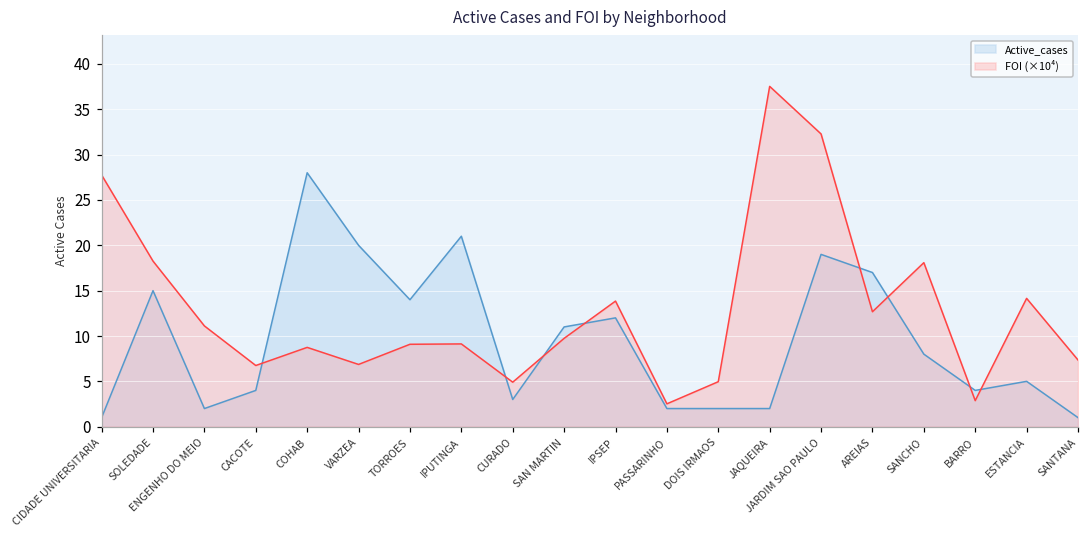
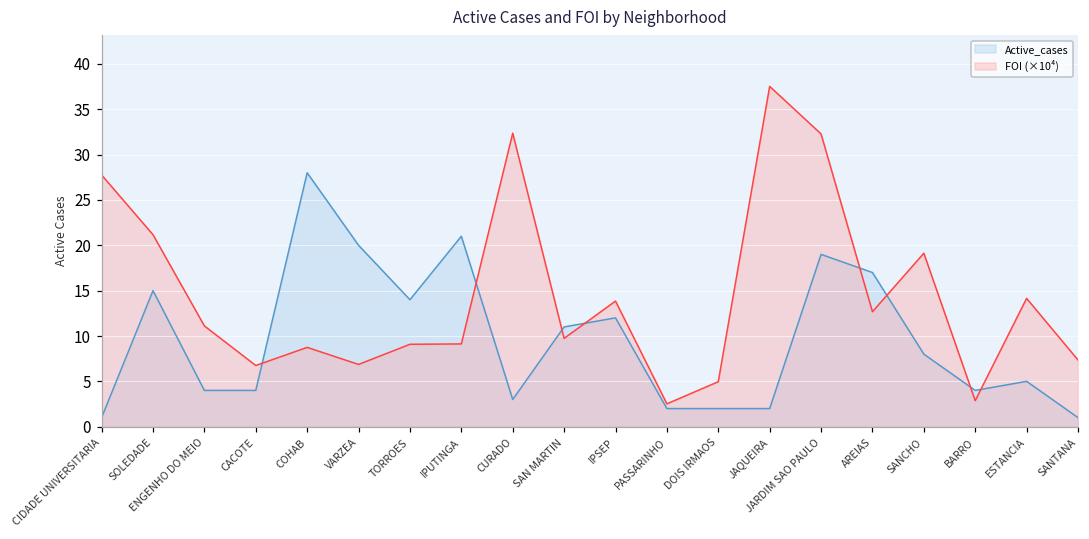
  {
    "Active_cases": {
      "CIDADE UNIVERSITARIA": 1,
      "SOLEDADE": 15,
-     "ENGENHO DO MEIO": 2,
+     "ENGENHO DO MEIO": 4,
      "CACOTE": 4,
      "COHAB": 28,
      "VARZEA": 20,
      "TORROES": 14,
      "IPUTINGA": 21,
      "CURADO": 3,
      "SAN MARTIN": 11,
      "IPSEP": 12,
      "PASSARINHO": 2,
      "DOIS IRMAOS": 2,
      "JAQUEIRA": 2,
      "JARDIM SAO PAULO": 19,
      "AREIAS": 17,
      "SANCHO": 8,
      "BARRO": 4,
      "ESTANCIA": 5,
      "SANTANA": 1
    },
    "FOI (×10⁴)": {
      "CIDADE UNIVERSITARIA": 28,
-     "SOLEDADE": 18,
+     "SOLEDADE": 21,
      "ENGENHO DO MEIO": 11,
      "CACOTE": 7,
      "COHAB": 9,
      "VARZEA": 7,
      "TORROES": 9,
      "IPUTINGA": 9,
-     "CURADO": 5,
+     "CURADO": 32,
      "SAN MARTIN": 10,
      "IPSEP": 14,
      "PASSARINHO": 3,
      "DOIS IRMAOS": 5,
      "JAQUEIRA": 38,
      "JARDIM SAO PAULO": 32,
      "AREIAS": 13,
-     "SANCHO": 18,
+     "SANCHO": 19,
      "BARRO": 3,
      "ESTANCIA": 14,
      "SANTANA": 7
    }
  }
